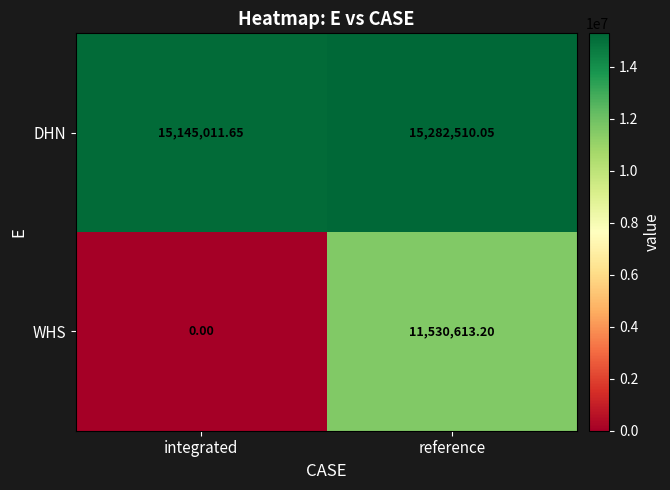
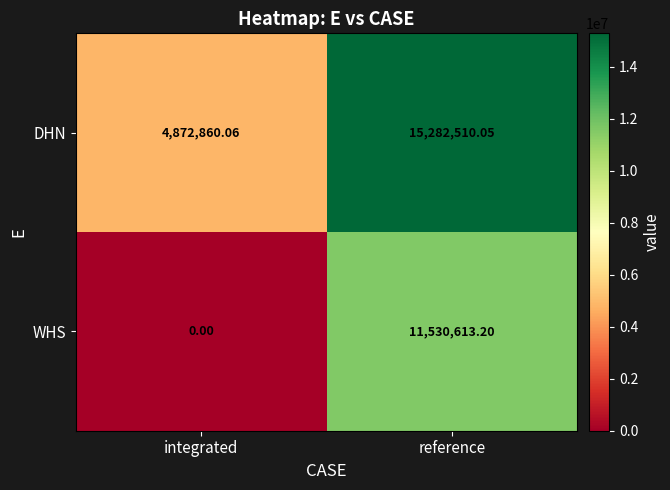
  {
    "DHN": {
-     "integrated": "15,145,011.65",
+     "integrated": "4,872,860.06",
      "reference": "15,282,510.05"
    },
    "WHS": {
      "integrated": "0.00",
      "reference": "11,530,613.20"
    }
  }
